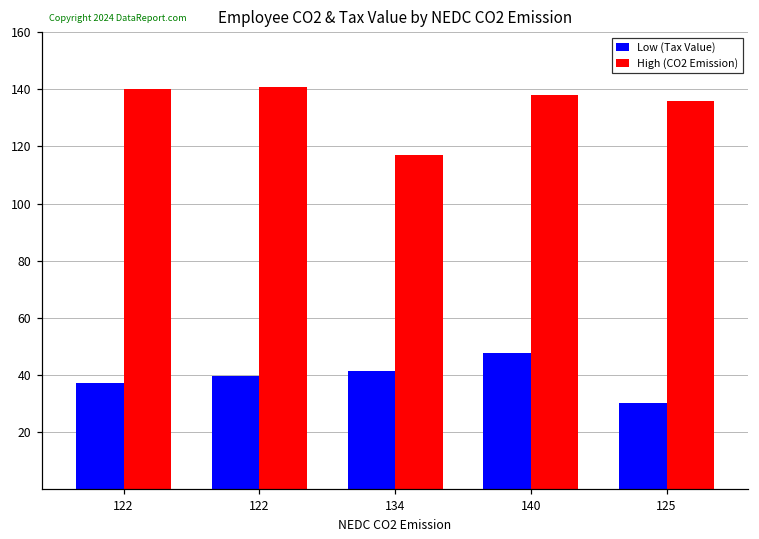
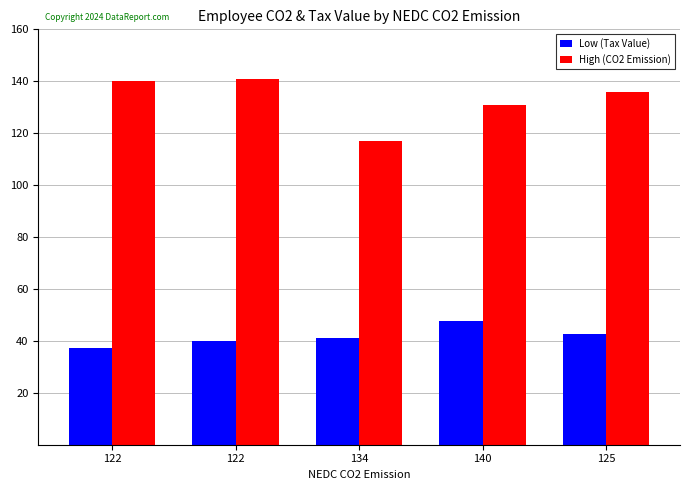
  {
    "Low (Tax Value)": {
      "134": 41,
      "140": 48,
-     "125": 30
+     "125": 43
    },
    "High (CO2 Emission)": {
      "134": 117,
-     "140": 138,
+     "140": 131,
      "125": 136
    }
  }
